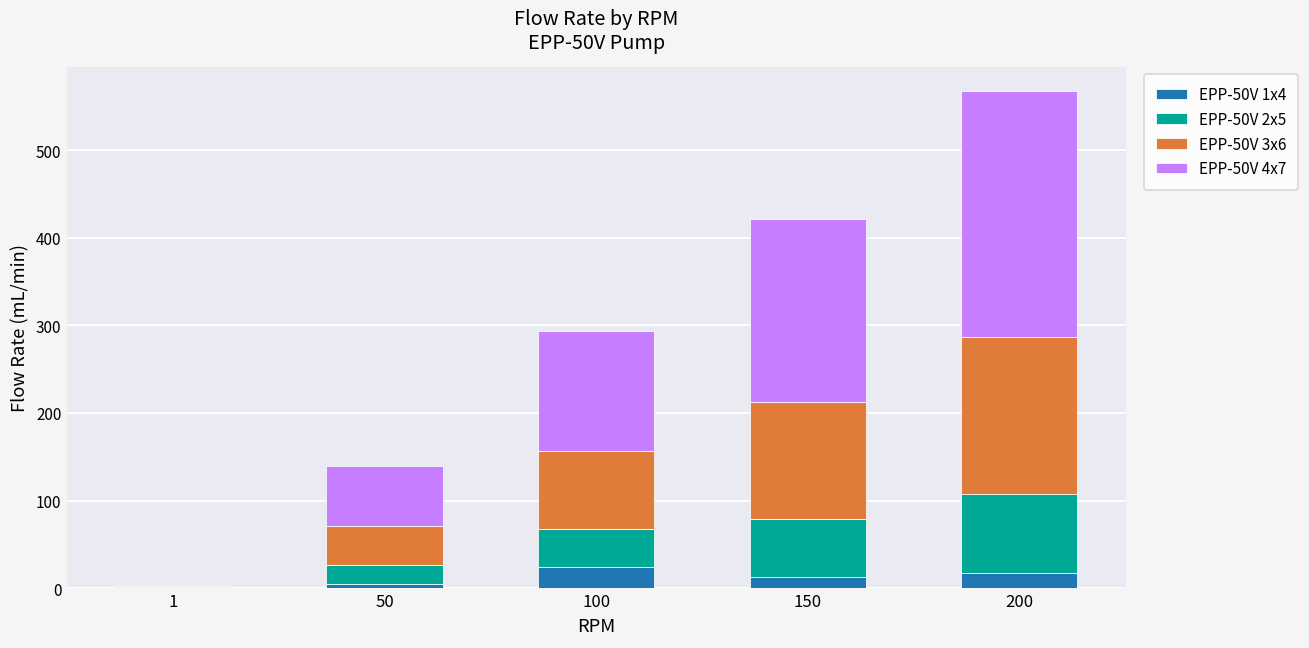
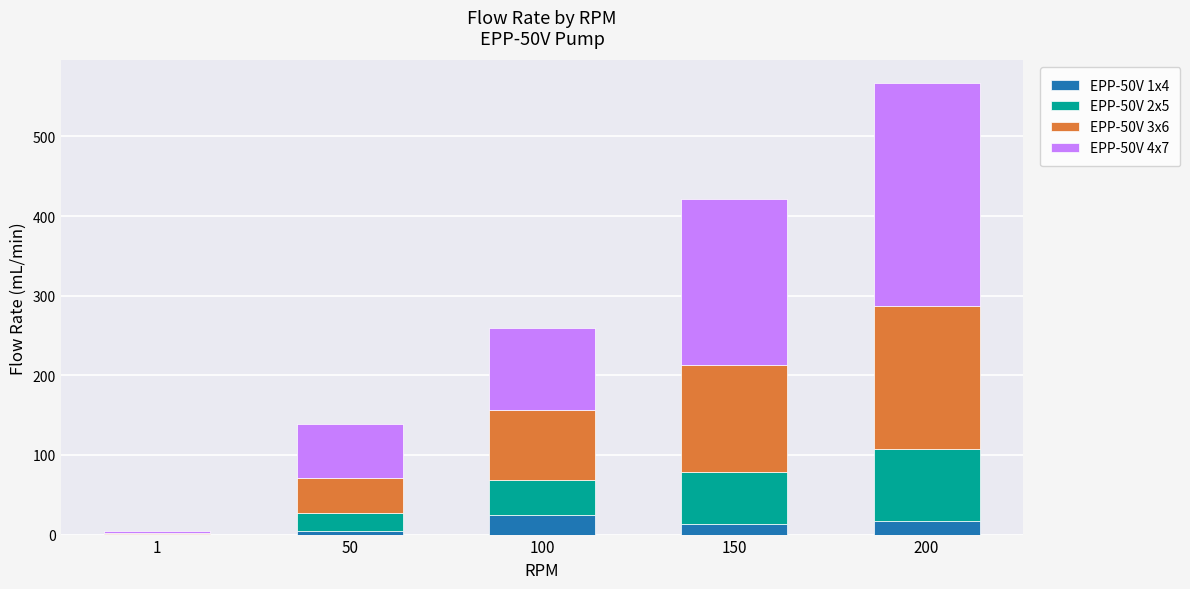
  {
    "EPP-50V 1x4": {
      "50": 0,
      "100": 20,
      "150": 10,
      "200": 20
    },
    "EPP-50V 2x5": {
      "50": 20,
      "100": 40,
      "150": 70,
      "200": 90
    },
    "EPP-50V 3x6": {
      "50": 40,
      "100": 90,
      "150": 130,
      "200": 180
    },
    "EPP-50V 4x7": {
      "50": 70,
-     "100": 140,
+     "100": 100,
      "150": 210,
      "200": 280
    }
  }
